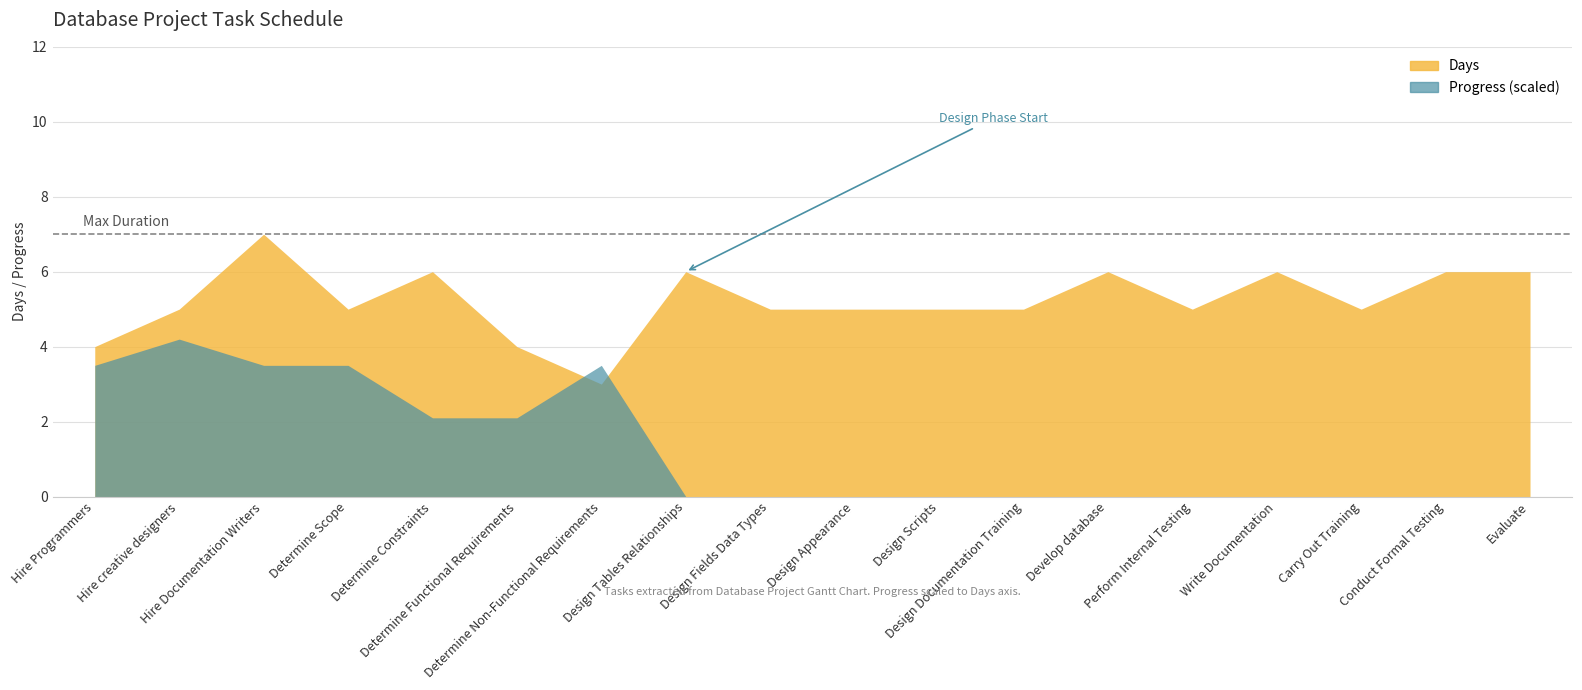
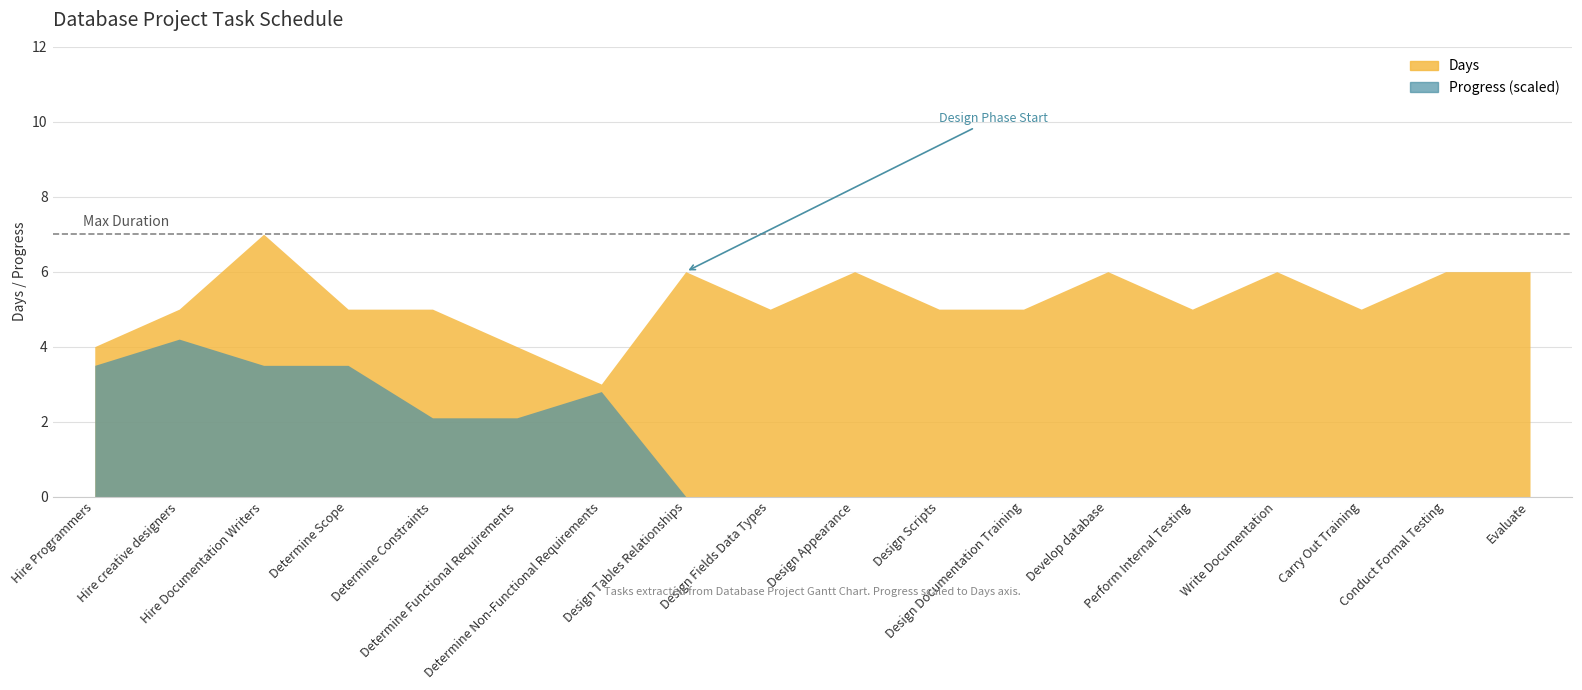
  {
    "Days": {
      "Hire Programmers": 4,
      "Hire creative designers": 5,
      "Hire Documentation Writers": 7,
      "Determine Scope": 5,
-     "Determine Constraints": 6,
+     "Determine Constraints": 5,
      "Determine Functional Requirements": 4,
      "Determine Non-Functional Requirements": 3,
      "Design Tables Relationships": 6,
      "Design Fields Data Types": 5,
-     "Design Appearance": 5,
+     "Design Appearance": 6,
      "Design Scripts": 5,
      "Design Documentation Training": 5,
      "Develop database": 6,
      "Perform Internal Testing": 5,
      "Write Documentation": 6,
      "Carry Out Training": 5,
      "Conduct Formal Testing": 6,
      "Evaluate": 6
    },
    "Progress (scaled)": {
      "Hire Programmers": 3.5,
      "Hire creative designers": 4.2,
      "Hire Documentation Writers": 3.5,
      "Determine Scope": 3.5,
      "Determine Constraints": 2.1,
      "Determine Functional Requirements": 2.1,
-     "Determine Non-Functional Requirements": 3.5,
+     "Determine Non-Functional Requirements": 2.8,
      "Design Tables Relationships": 0.0,
      "Design Fields Data Types": 0.0,
      "Design Appearance": 0.0,
      "Design Scripts": 0.0,
      "Design Documentation Training": 0.0,
      "Develop database": 0.0,
      "Perform Internal Testing": 0.0,
      "Write Documentation": 0.0,
      "Carry Out Training": 0.0,
      "Conduct Formal Testing": 0.0,
      "Evaluate": 0.0
    }
  }
